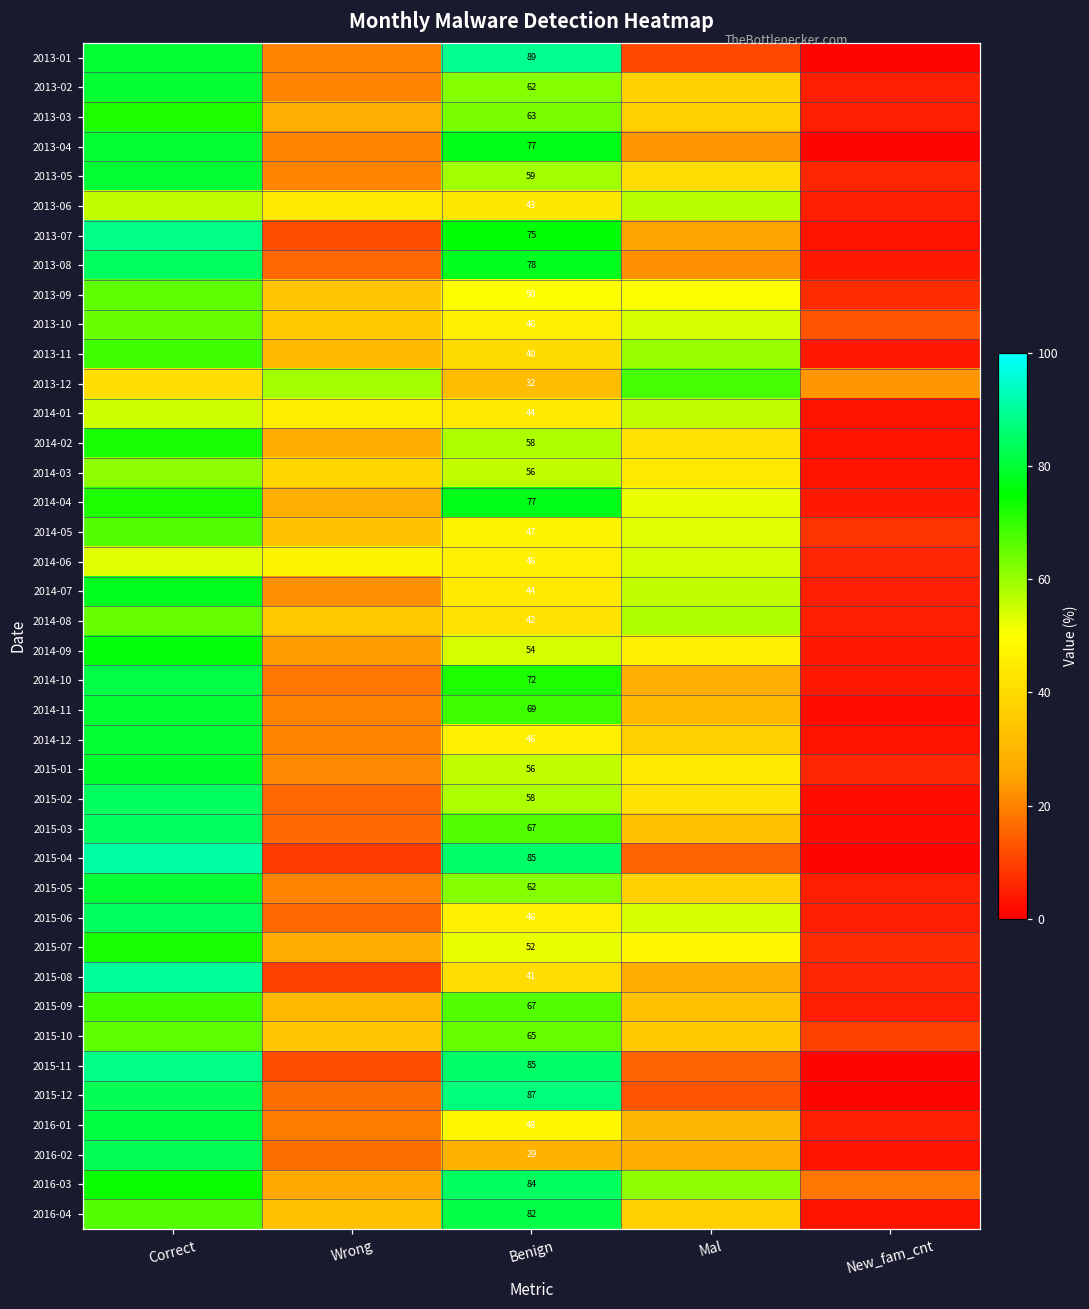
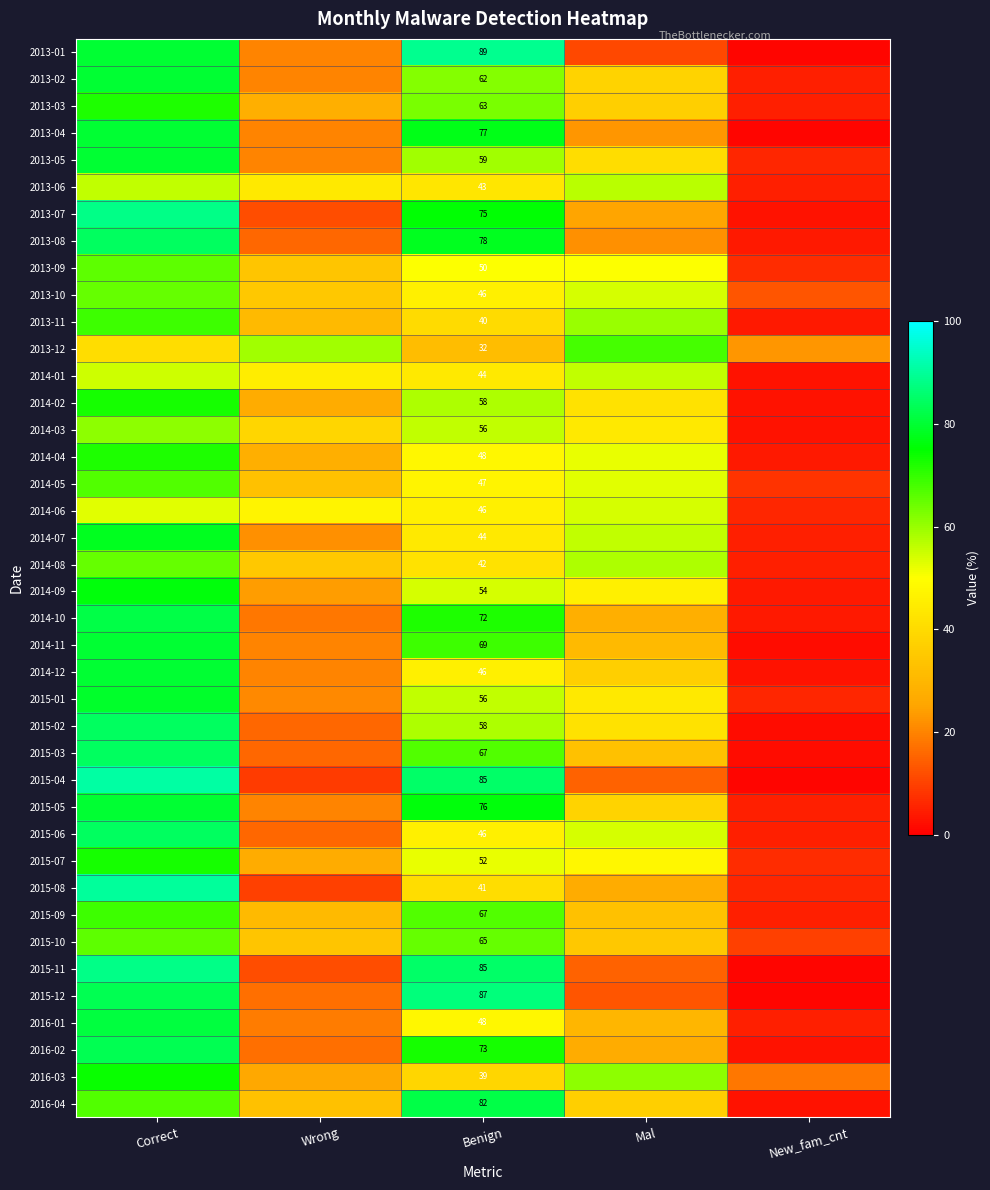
  {
    "2013-01": {
      "Benign": 89
    },
    "2013-02": {
      "Benign": 62
    },
    "2013-03": {
      "Benign": 63
    },
    "2013-04": {
      "Benign": 77
    },
    "2013-05": {
      "Benign": 59
    },
    "2013-06": {
      "Benign": 43
    },
    "2013-07": {
      "Benign": 75
    },
    "2013-08": {
      "Benign": 78
    },
    "2013-09": {
      "Benign": 50
    },
    "2013-10": {
      "Benign": 46
    },
    "2013-11": {
      "Benign": 40
    },
    "2013-12": {
      "Benign": 32
    },
    "2014-01": {
      "Benign": 44
    },
    "2014-02": {
      "Benign": 58
    },
    "2014-03": {
      "Benign": 56
    },
    "2014-04": {
-     "Benign": 77
+     "Benign": 48
    },
    "2014-05": {
      "Benign": 47
    },
    "2014-06": {
      "Benign": 46
    },
    "2014-07": {
      "Benign": 44
    },
    "2014-08": {
      "Benign": 42
    },
    "2014-09": {
      "Benign": 54
    },
    "2014-10": {
      "Benign": 72
    },
    "2014-11": {
      "Benign": 69
    },
    "2014-12": {
      "Benign": 46
    },
    "2015-01": {
      "Benign": 56
    },
    "2015-02": {
      "Benign": 58
    },
    "2015-03": {
      "Benign": 67
    },
    "2015-04": {
      "Benign": 85
    },
    "2015-05": {
-     "Benign": 62
+     "Benign": 76
    },
    "2015-06": {
      "Benign": 46
    },
    "2015-07": {
      "Benign": 52
    },
    "2015-08": {
      "Benign": 41
    },
    "2015-09": {
      "Benign": 67
    },
    "2015-10": {
      "Benign": 65
    },
    "2015-11": {
      "Benign": 85
    },
    "2015-12": {
      "Benign": 87
    },
    "2016-01": {
      "Benign": 48
    },
    "2016-02": {
-     "Benign": 29
+     "Benign": 73
    },
    "2016-03": {
-     "Benign": 84
+     "Benign": 39
    },
    "2016-04": {
      "Benign": 82
    }
  }
